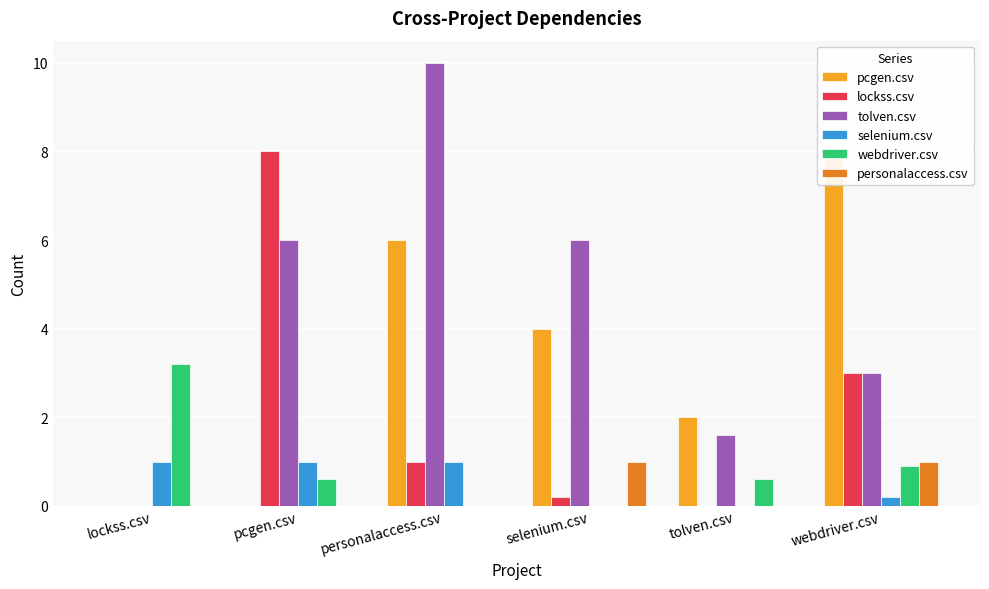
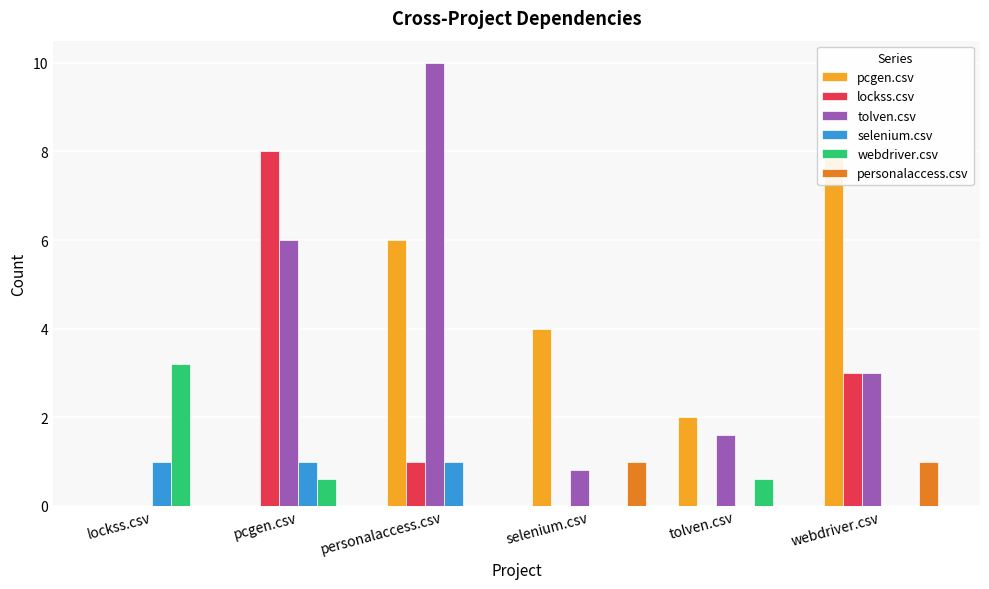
  {
    "lockss.csv": {
      "lockss.csv": 0.0,
      "pcgen.csv": 8.0,
      "personalaccess.csv": 1.0,
-     "selenium.csv": 0.2,
+     "selenium.csv": 0.0,
      "tolven.csv": 0.0,
      "webdriver.csv": 3.0
    },
    "tolven.csv": {
      "lockss.csv": 0.0,
      "pcgen.csv": 6.0,
      "personalaccess.csv": 10.0,
-     "selenium.csv": 6.0,
+     "selenium.csv": 0.8,
      "tolven.csv": 1.6,
      "webdriver.csv": 3.0
    },
    "selenium.csv": {
      "lockss.csv": 1.0,
      "pcgen.csv": 1.0,
      "personalaccess.csv": 1.0,
      "selenium.csv": 0.0,
      "tolven.csv": 0.0,
-     "webdriver.csv": 0.2
+     "webdriver.csv": 0.0
    },
    "webdriver.csv": {
      "lockss.csv": 3.2,
      "pcgen.csv": 0.6,
      "personalaccess.csv": 0.0,
      "selenium.csv": 0.0,
      "tolven.csv": 0.6,
-     "webdriver.csv": 0.9
+     "webdriver.csv": 0.0
    }
  }
